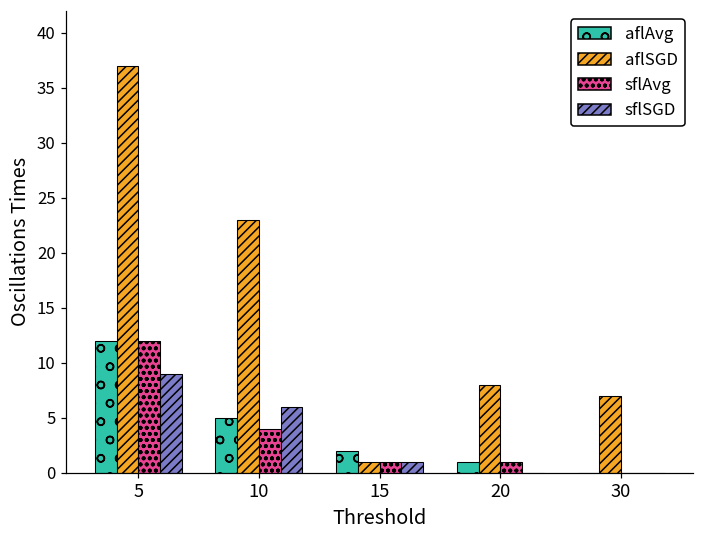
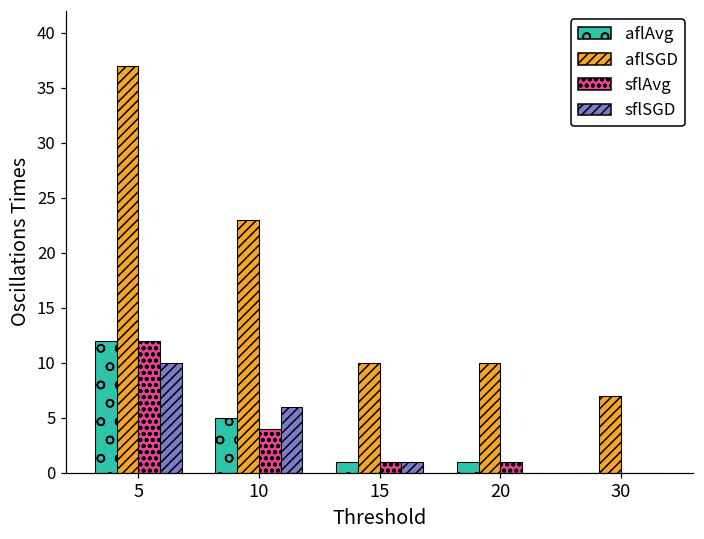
  {
    "aflAvg": {
      "5": 12,
      "10": 5,
-     "15": 2,
+     "15": 1,
      "20": 1,
      "30": 0
    },
    "aflSGD": {
      "5": 37,
      "10": 23,
-     "15": 1,
-     "20": 8,
+     "15": 10,
+     "20": 10,
      "30": 7
    },
    "sflAvg": {
      "5": 12,
      "10": 4,
      "15": 1,
      "20": 1,
      "30": 0
    },
    "sflSGD": {
-     "5": 9,
+     "5": 10,
      "10": 6,
      "15": 1,
      "20": 0,
      "30": 0
    }
  }
